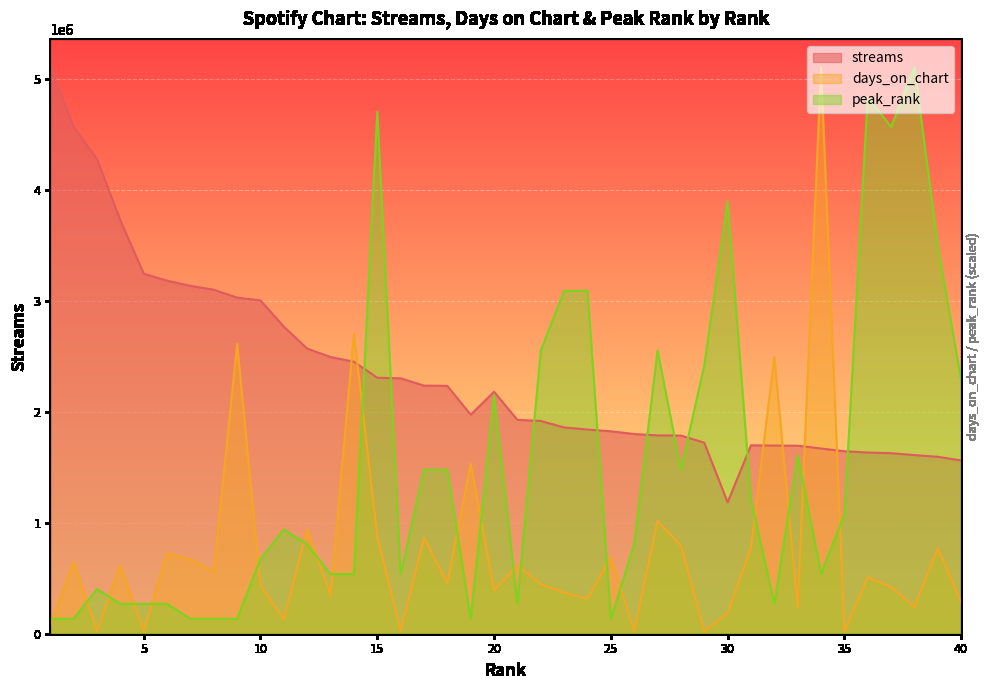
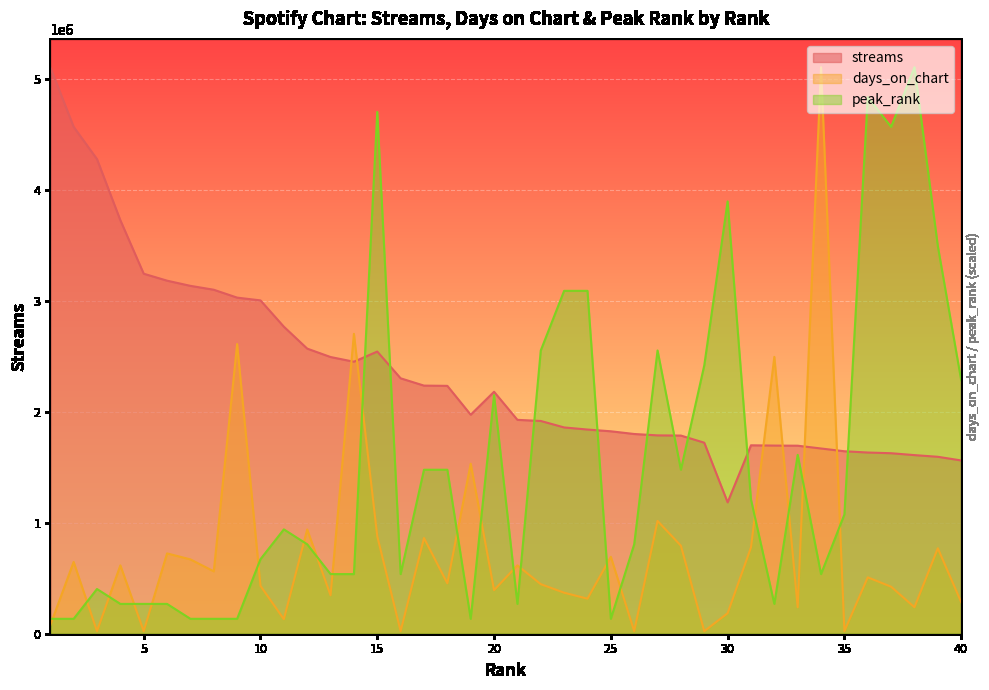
  {
    "streams": {
      "5": 3240000,
      "10": 3000000,
-     "15": 2310000,
+     "15": 2540000,
      "20": 2180000,
      "25": 1820000,
      "30": 1180000,
      "35": 1640000,
      "40": 1560000
    },
    "days_on_chart": {
      "5": 20000,
      "10": 430000,
      "15": 880000,
      "20": 390000,
      "25": 690000,
      "30": 180000,
      "35": 20000,
      "40": 280000
    },
    "peak_rank": {
      "5": 270000,
      "10": 670000,
      "15": 4700000,
      "20": 2150000,
      "25": 130000,
      "30": 3890000,
      "35": 1070000,
      "40": 2280000
    }
  }
